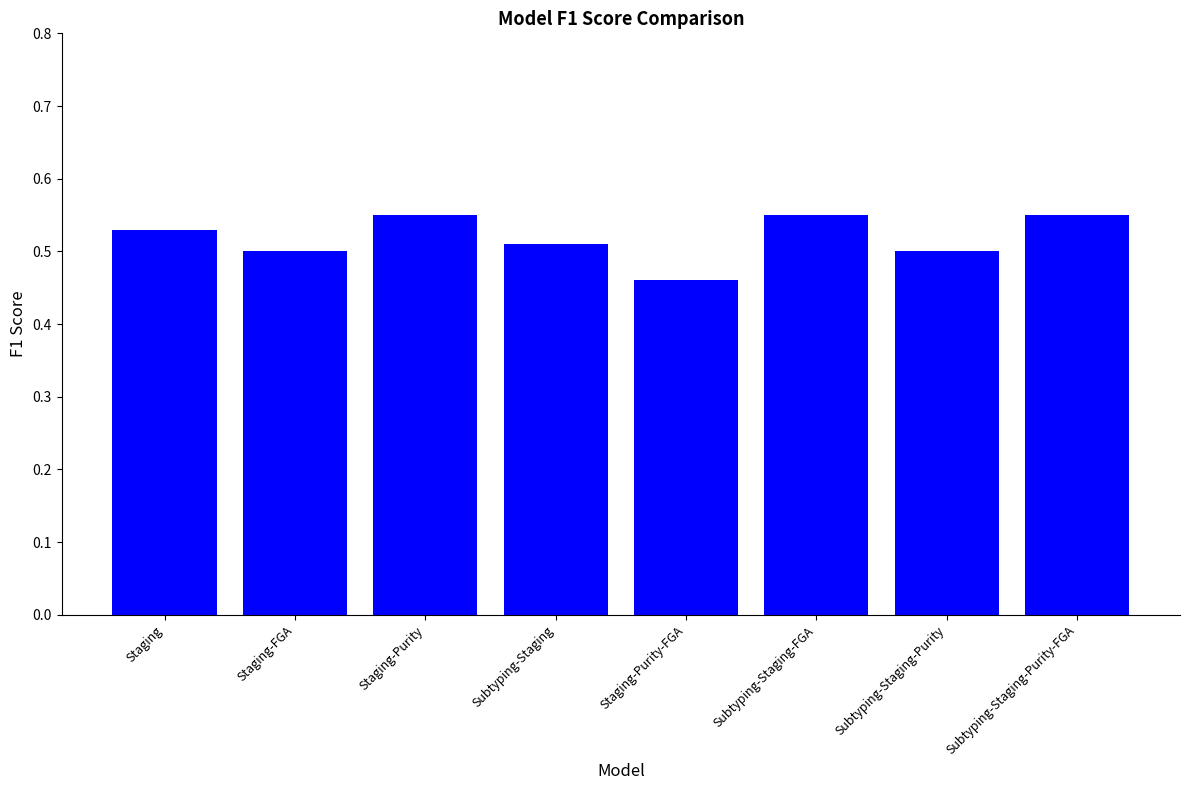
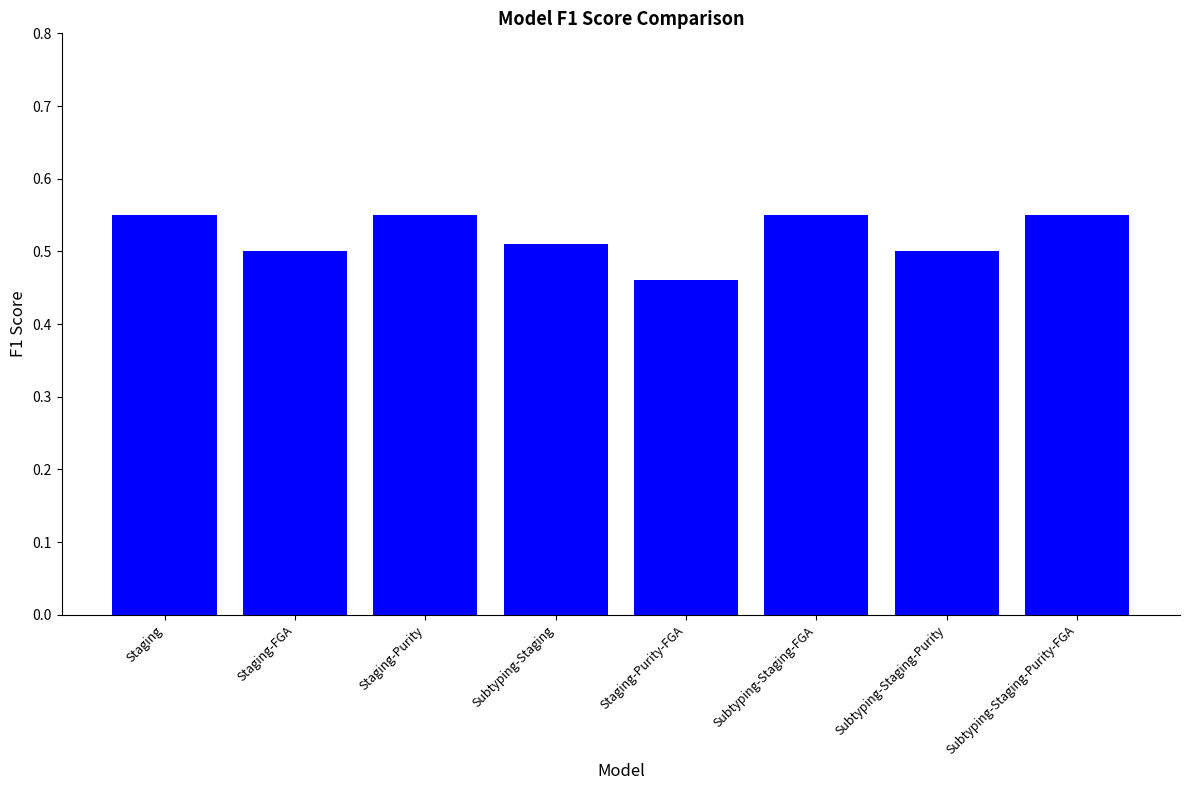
  {
-   "Staging": 0.53,
+   "Staging": 0.55,
    "Staging-FGA": 0.50,
    "Staging-Purity": 0.55,
    "Subtyping-Staging": 0.51,
    "Staging-Purity-FGA": 0.46,
    "Subtyping-Staging-FGA": 0.55,
    "Subtyping-Staging-Purity": 0.50,
    "Subtyping-Staging-Purity-FGA": 0.55
  }
